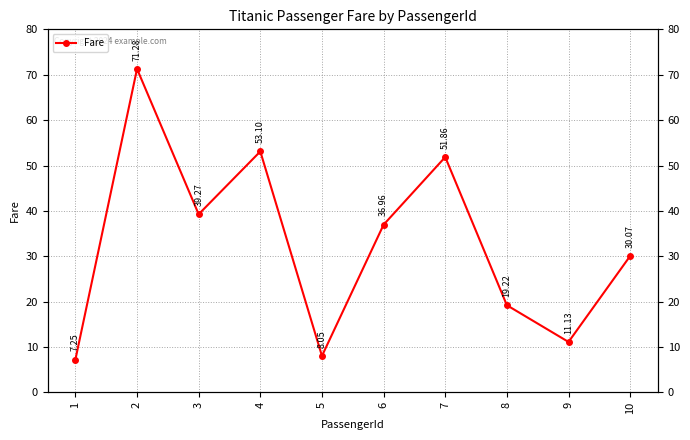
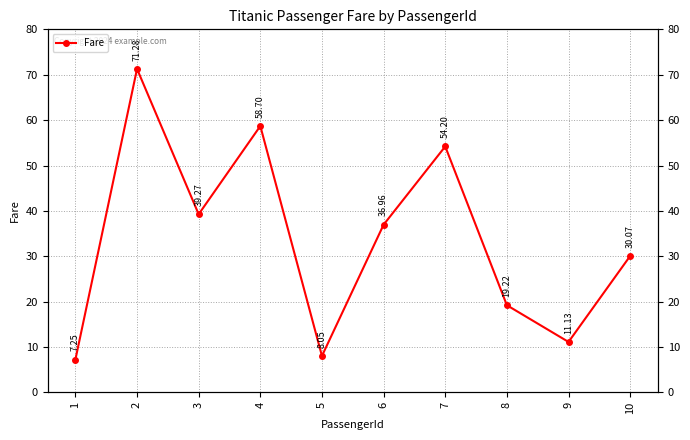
  {
    "1": 7.25,
    "3": 39.27,
-   "4": 53.10,
+   "4": 58.70,
    "5": 8.05,
    "6": 36.96,
-   "7": 51.86,
+   "7": 54.20,
    "8": 19.22,
    "9": 11.13,
    "10": 30.07
  }
